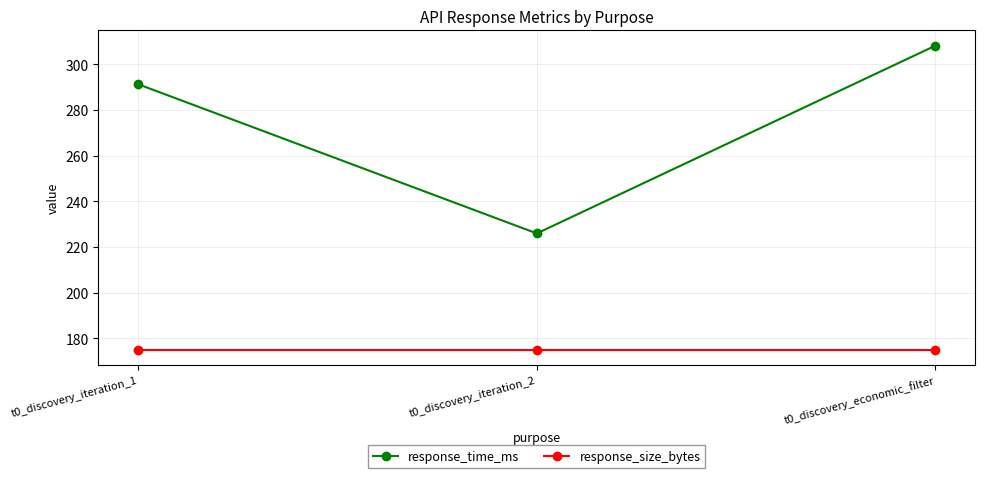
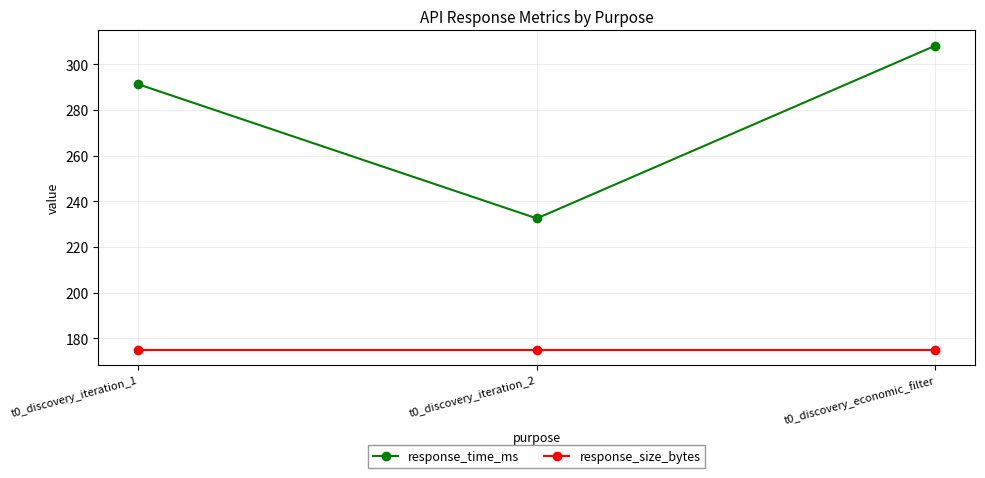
  {
    "response_time_ms": {
      "t0_discovery_iteration_1": 291,
-     "t0_discovery_iteration_2": 226,
+     "t0_discovery_iteration_2": 233,
      "t0_discovery_economic_filter": 308
    },
    "response_size_bytes": {
      "t0_discovery_iteration_1": 175,
      "t0_discovery_iteration_2": 175,
      "t0_discovery_economic_filter": 175
    }
  }
